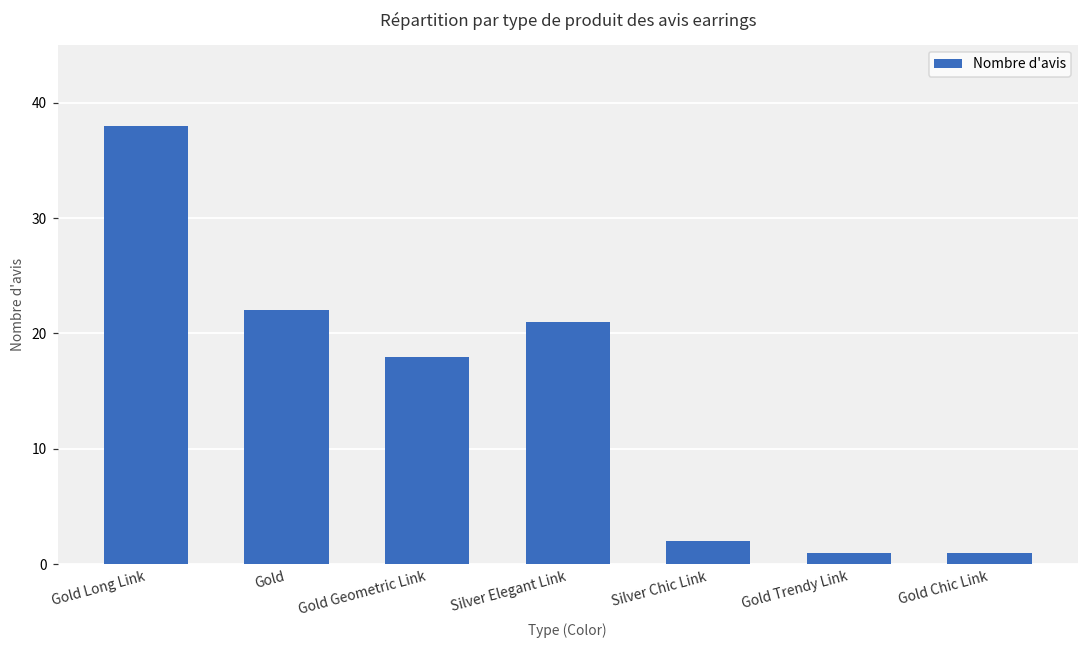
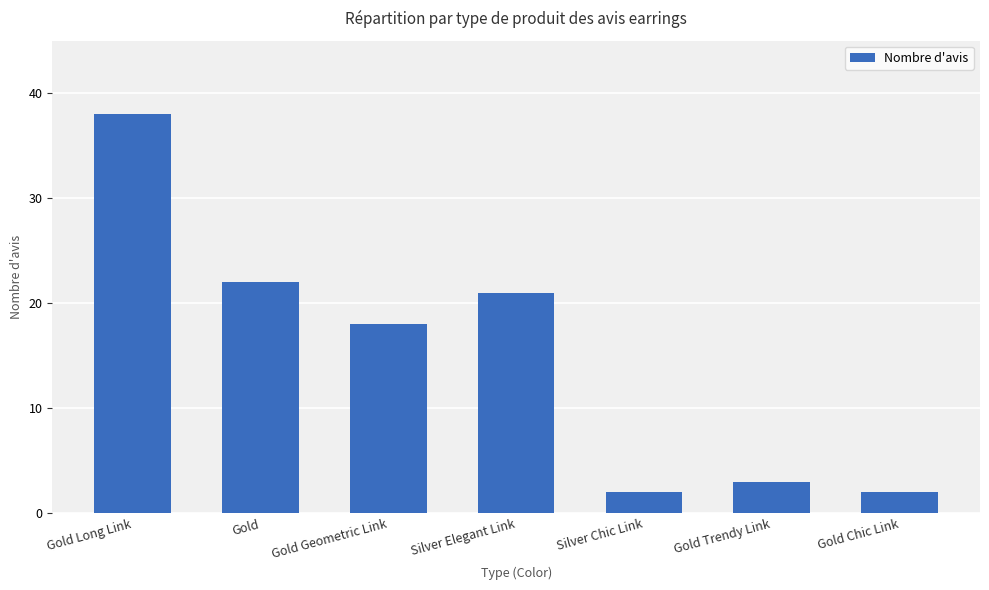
  {
    "Gold Long Link": 38,
    "Gold": 22,
    "Gold Geometric Link": 18,
    "Silver Elegant Link": 21,
    "Silver Chic Link": 2,
-   "Gold Trendy Link": 1,
-   "Gold Chic Link": 1
+   "Gold Trendy Link": 3,
+   "Gold Chic Link": 2
  }
